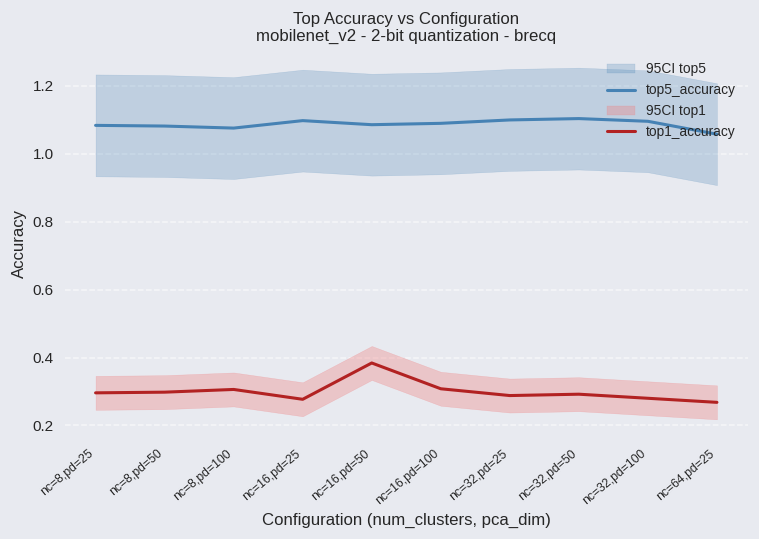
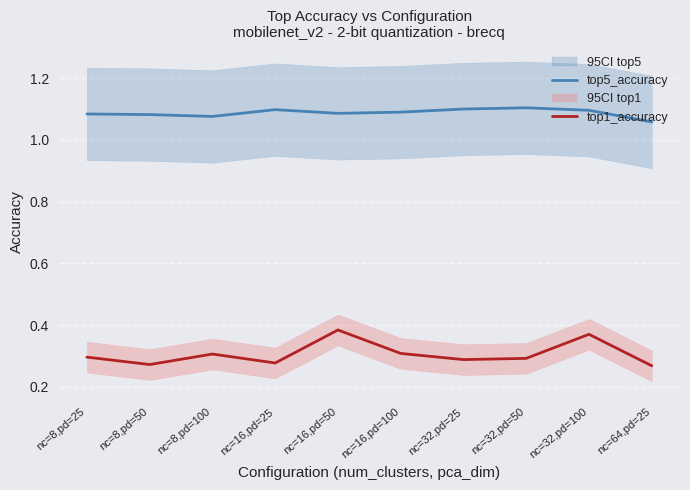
  {
    "top1_accuracy": {
      "nc=8,pd=25": 0.30,
-     "nc=8,pd=50": 0.30,
+     "nc=8,pd=50": 0.27,
      "nc=8,pd=100": 0.31,
      "nc=16,pd=25": 0.28,
      "nc=16,pd=50": 0.38,
      "nc=16,pd=100": 0.31,
      "nc=32,pd=25": 0.29,
      "nc=32,pd=50": 0.29,
-     "nc=32,pd=100": 0.28,
+     "nc=32,pd=100": 0.37,
      "nc=64,pd=25": 0.27
    }
  }
